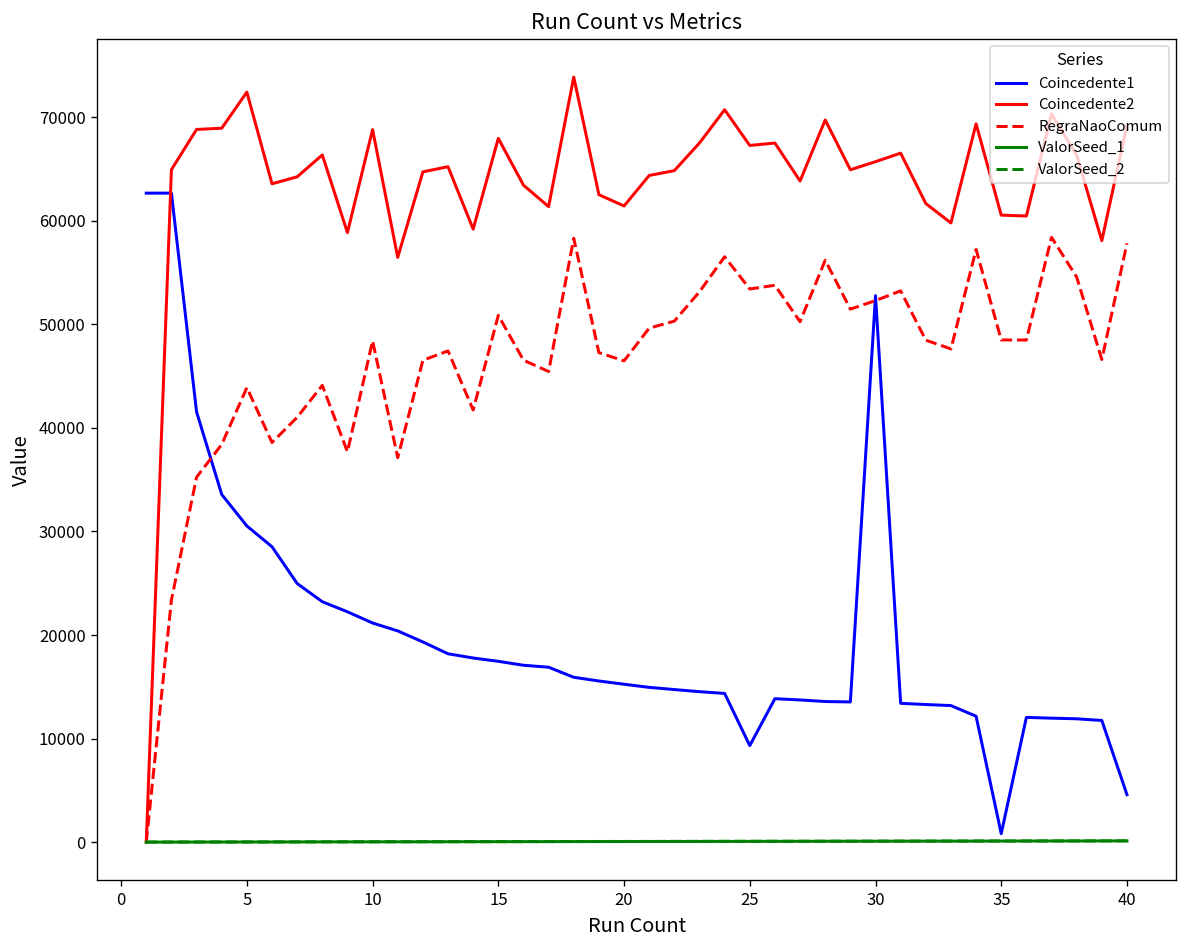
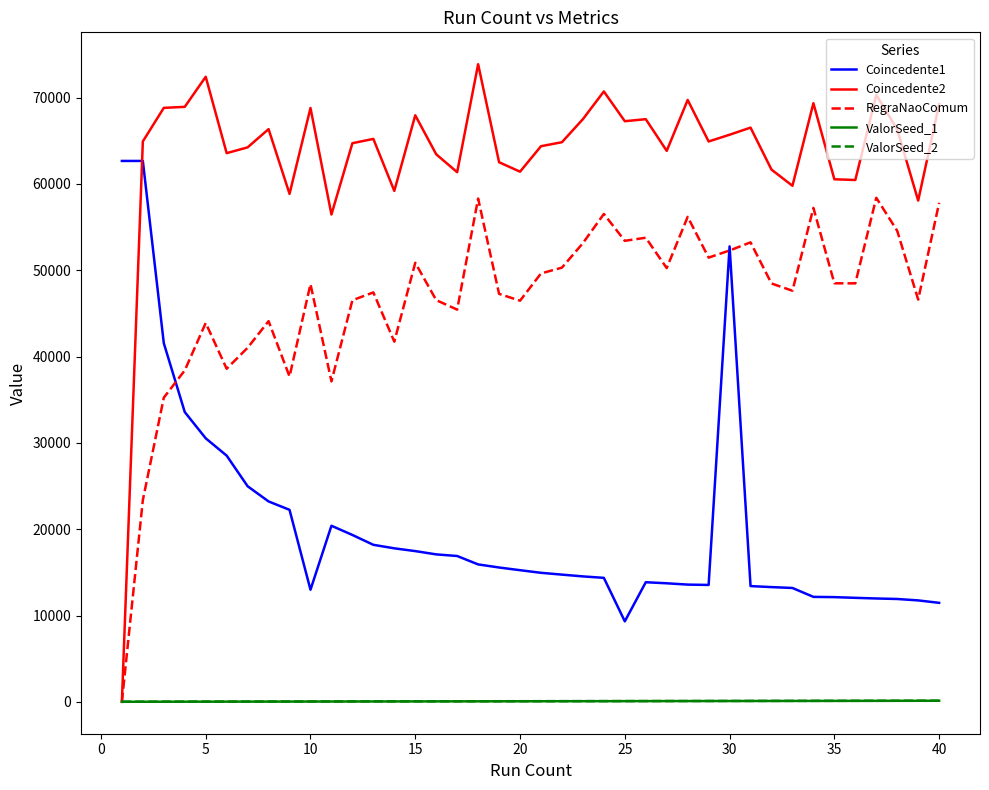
  {
    "Coincedente1": {
      "5": 31000,
-     "10": 21000,
+     "10": 13000,
      "15": 17000,
      "20": 15000,
      "25": 9000,
      "30": 53000,
-     "35": 1000,
-     "40": 5000
+     "35": 12000,
+     "40": 11000
    }
  }
